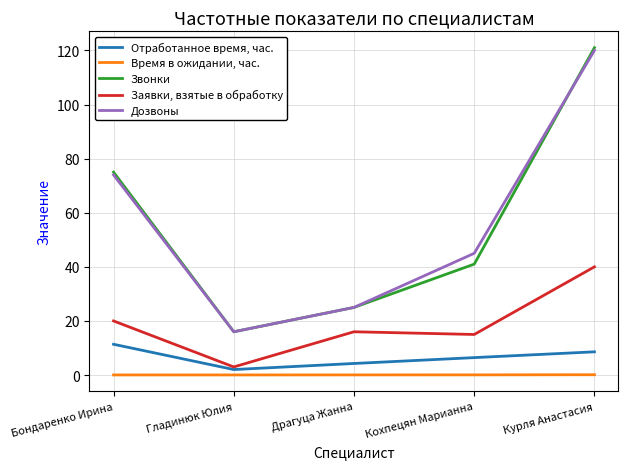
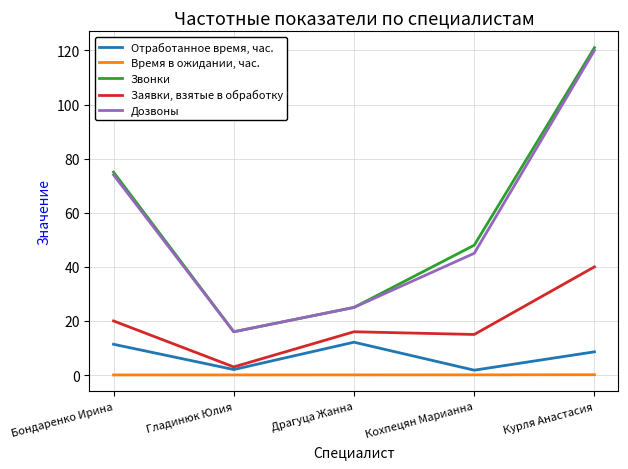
  {
    "Отработанное время, час.": {
      "Бондаренко Ирина": 11,
      "Гладинюк Юлия": 2,
-     "Драгуца Жанна": 4,
-     "Кохпецян Марианна": 6,
+     "Драгуца Жанна": 12,
+     "Кохпецян Марианна": 2,
      "Курля Анастасия": 9
    },
    "Время в ожидании, час.": {
      "Бондаренко Ирина": 0,
      "Гладинюк Юлия": 0,
      "Драгуца Жанна": 0,
      "Кохпецян Марианна": 0,
      "Курля Анастасия": 0
    },
    "Звонки": {
      "Бондаренко Ирина": 75,
-     "Кохпецян Марианна": 41,
+     "Кохпецян Марианна": 48,
      "Курля Анастасия": 121
    },
    "Заявки, взятые в обработку": {
      "Бондаренко Ирина": 20,
      "Гладинюк Юлия": 3,
      "Драгуца Жанна": 16,
      "Кохпецян Марианна": 15,
      "Курля Анастасия": 40
    },
    "Дозвоны": {
      "Бондаренко Ирина": 74,
      "Кохпецян Марианна": 45,
      "Курля Анастасия": 120
    }
  }
